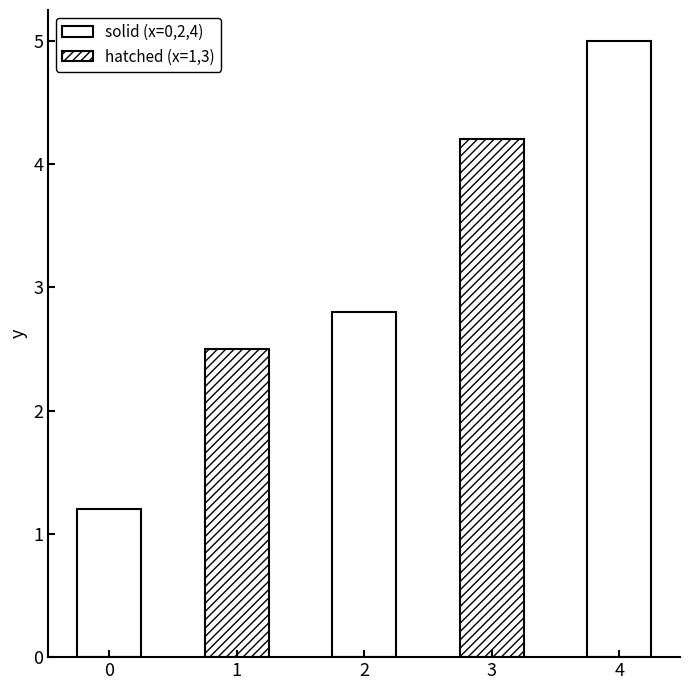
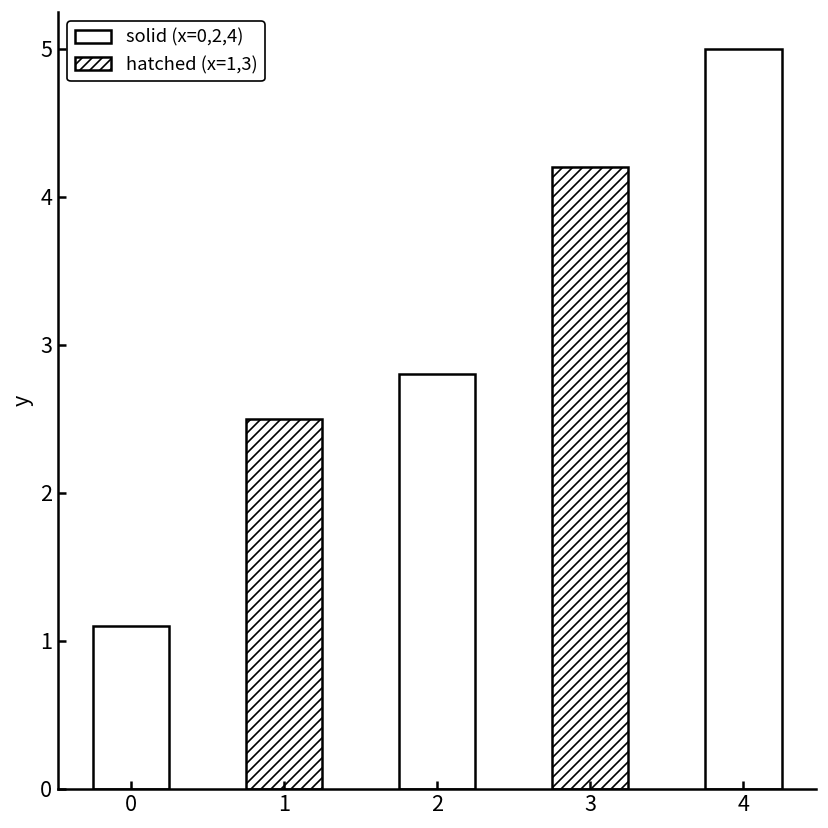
  {
-   "0": 1.2,
+   "0": 1.1,
    "1": 2.5,
    "2": 2.8,
    "3": 4.2,
    "4": 5.0
  }
